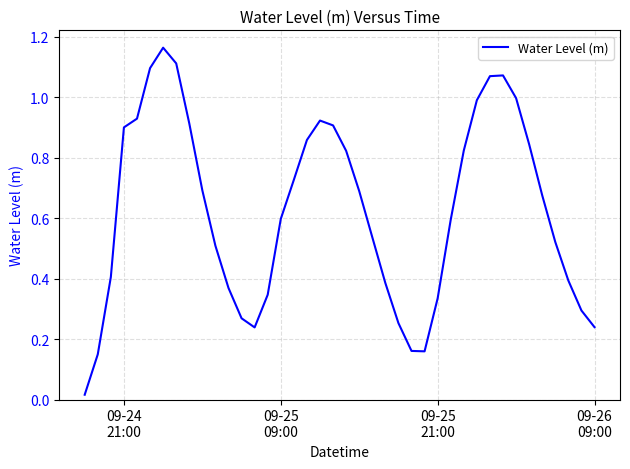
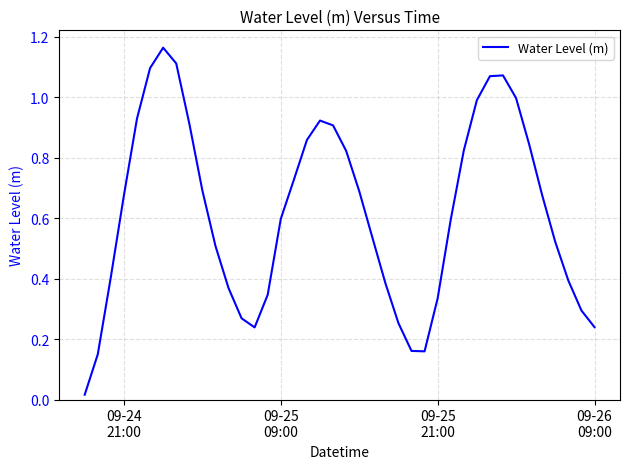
  {
-   "09-24 21:00": 0.90,
+   "09-24 21:00": 0.68,
    "09-25 09:00": 0.60,
    "09-25 21:00": 0.33,
    "09-26 09:00": 0.24
  }
